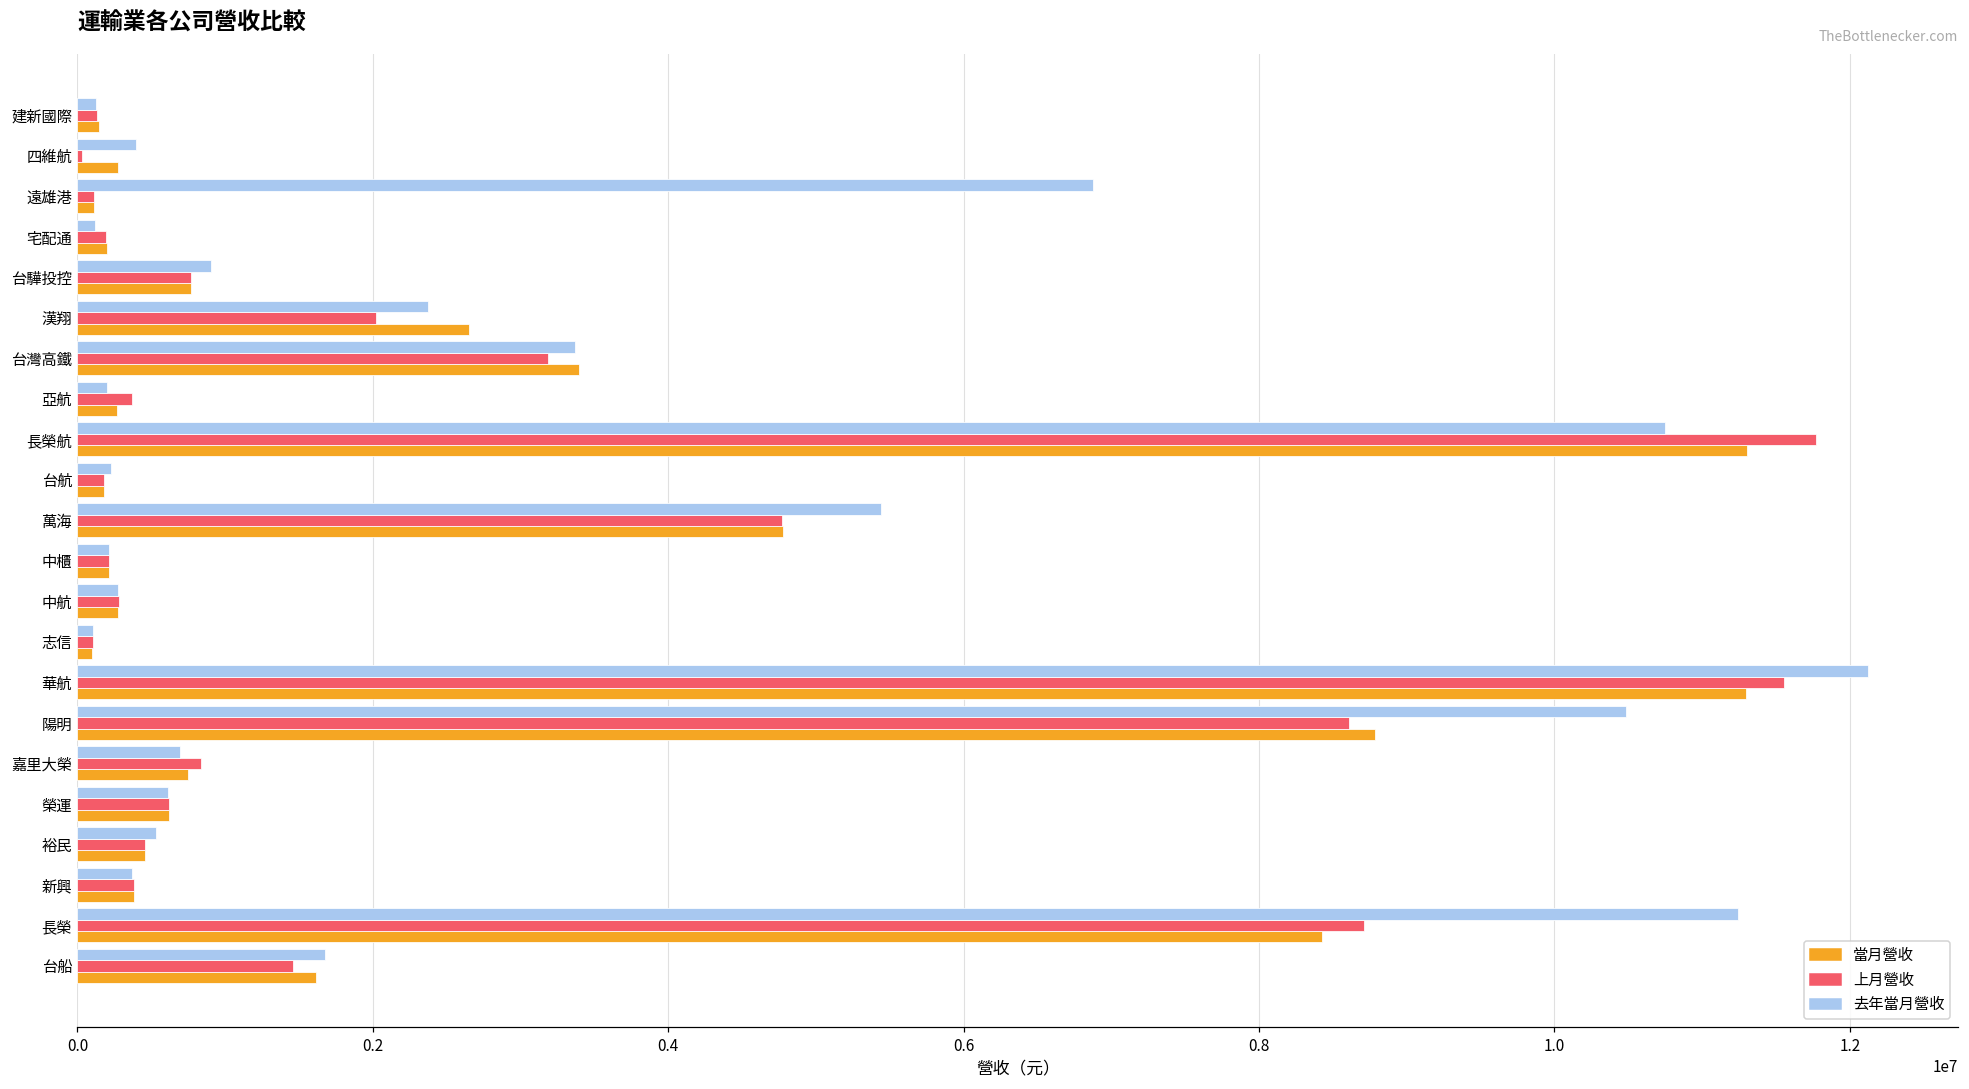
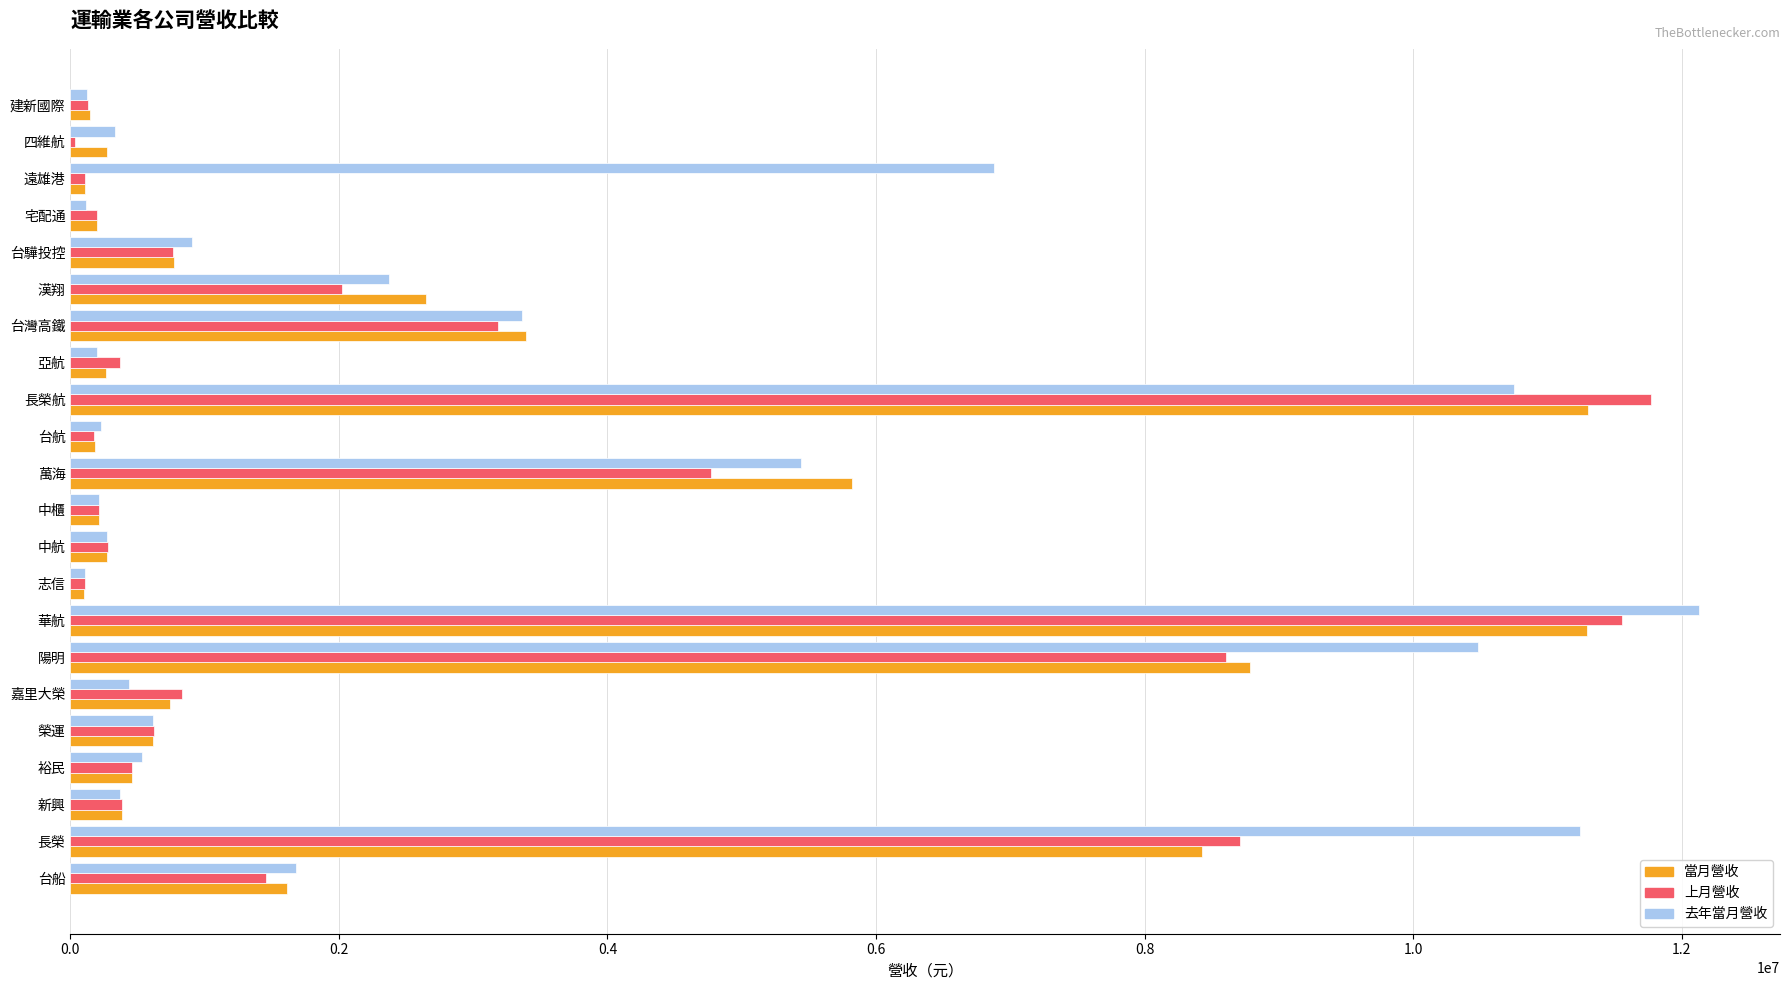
  {
    "當月營收": {
      "建新國際": 150000,
      "四維航": 270000,
      "遠雄港": 110000,
      "宅配通": 200000,
      "台驊投控": 770000,
      "漢翔": 2650000,
      "台灣高鐵": 3400000,
      "亞航": 270000,
      "長榮航": 11310000,
      "台航": 180000,
-     "萬海": 4780000,
+     "萬海": 5820000,
      "中櫃": 210000,
      "中航": 270000,
      "志信": 100000,
      "華航": 11300000,
      "陽明": 8780000,
      "嘉里大榮": 750000,
      "榮運": 620000,
      "裕民": 460000,
      "新興": 380000,
      "長榮": 8430000,
      "台船": 1610000
    },
    "上月營收": {
      "建新國際": 140000,
      "四維航": 30000,
      "遠雄港": 110000,
      "宅配通": 200000,
      "台驊投控": 770000,
      "漢翔": 2020000,
      "台灣高鐵": 3180000,
      "亞航": 370000,
      "長榮航": 11770000,
      "台航": 180000,
      "萬海": 4770000,
      "中櫃": 210000,
      "中航": 280000,
      "志信": 110000,
      "華航": 11560000,
      "陽明": 8610000,
      "嘉里大榮": 830000,
      "榮運": 620000,
      "裕民": 460000,
      "新興": 380000,
      "長榮": 8710000,
      "台船": 1460000
    },
    "去年當月營收": {
      "建新國際": 130000,
-     "四維航": 400000,
+     "四維航": 330000,
      "遠雄港": 6880000,
      "宅配通": 120000,
      "台驊投控": 900000,
      "漢翔": 2370000,
      "台灣高鐵": 3370000,
      "亞航": 200000,
      "長榮航": 10750000,
      "台航": 230000,
      "萬海": 5440000,
      "中櫃": 210000,
      "中航": 270000,
      "志信": 110000,
      "華航": 12130000,
      "陽明": 10490000,
-     "嘉里大榮": 690000,
+     "嘉里大榮": 440000,
      "榮運": 610000,
      "裕民": 530000,
      "新興": 370000,
      "長榮": 11240000,
      "台船": 1680000
    }
  }
